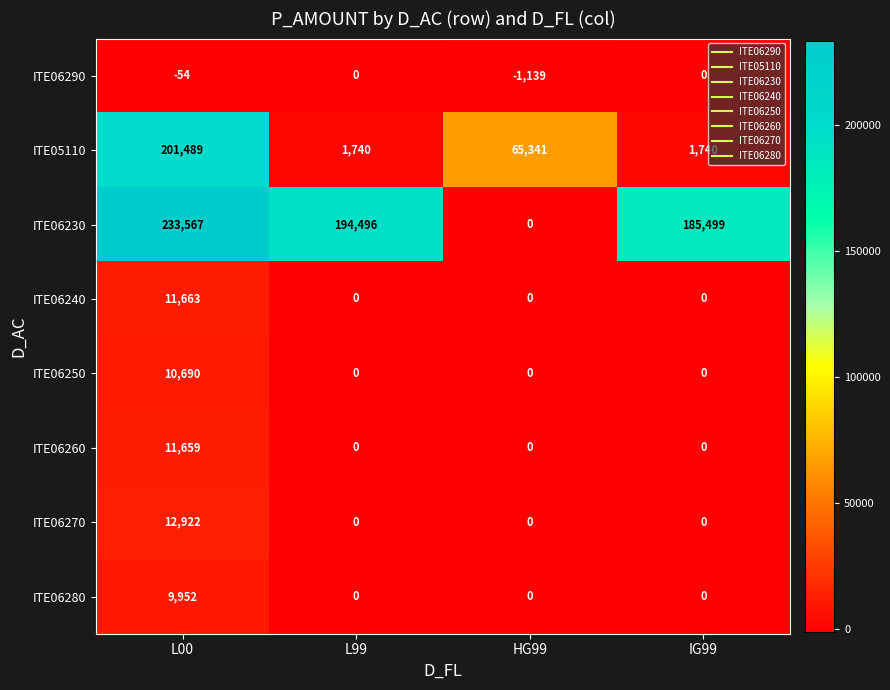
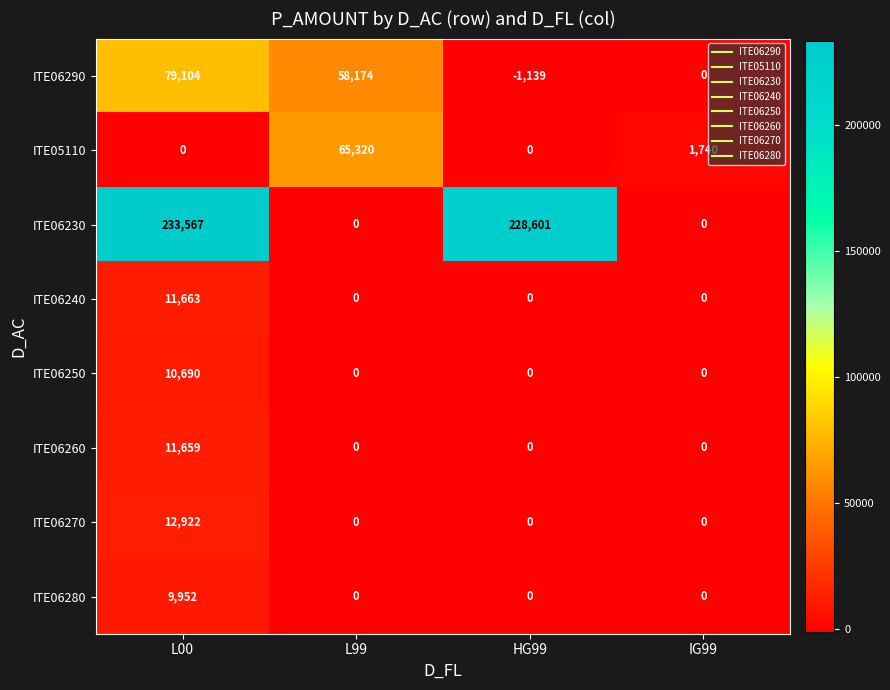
  {
    "ITE06290": {
-     "L00": "-54",
-     "L99": "0",
+     "L00": "79,104",
+     "L99": "58,174",
      "HG99": "-1,139",
      "IG99": "0"
    },
    "ITE05110": {
-     "L00": "201,489",
-     "L99": "1,740",
-     "HG99": "65,341"
+     "L00": "0",
+     "L99": "65,320",
+     "HG99": "0"
    },
    "ITE06230": {
      "L00": "233,567",
-     "L99": "194,496",
-     "HG99": "0",
-     "IG99": "185,499"
+     "L99": "0",
+     "HG99": "228,601",
+     "IG99": "0"
    },
    "ITE06240": {
      "L00": "11,663",
      "L99": "0",
      "HG99": "0",
      "IG99": "0"
    },
    "ITE06250": {
      "L00": "10,690",
      "L99": "0",
      "HG99": "0",
      "IG99": "0"
    },
    "ITE06260": {
      "L00": "11,659",
      "L99": "0",
      "HG99": "0",
      "IG99": "0"
    },
    "ITE06270": {
      "L00": "12,922",
      "L99": "0",
      "HG99": "0",
      "IG99": "0"
    },
    "ITE06280": {
      "L00": "9,952",
      "L99": "0",
      "HG99": "0",
      "IG99": "0"
    }
  }
